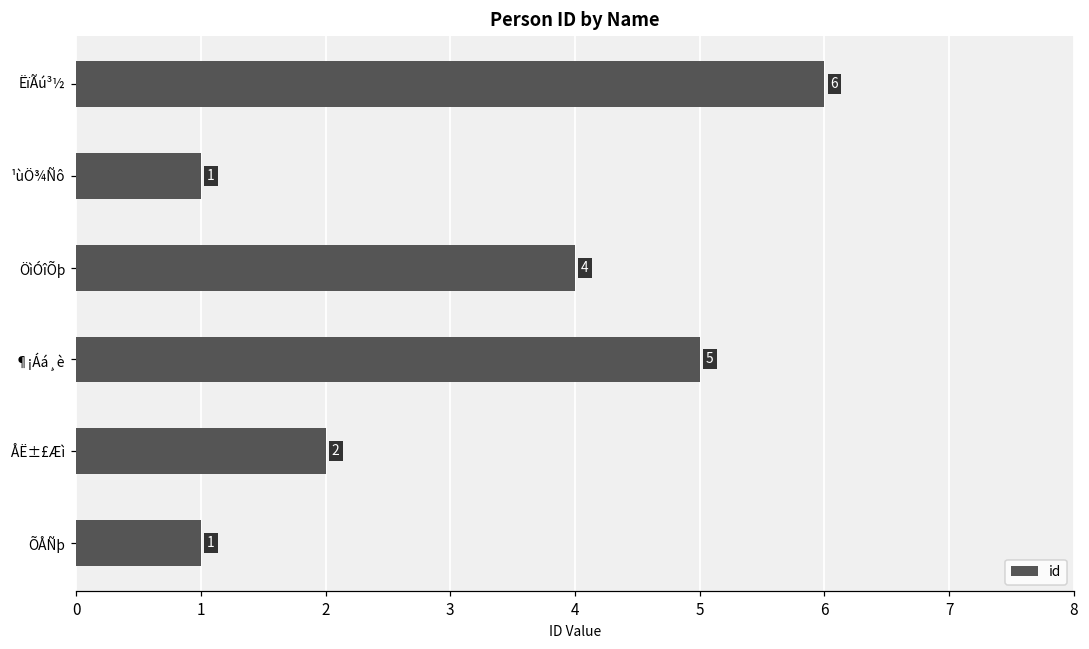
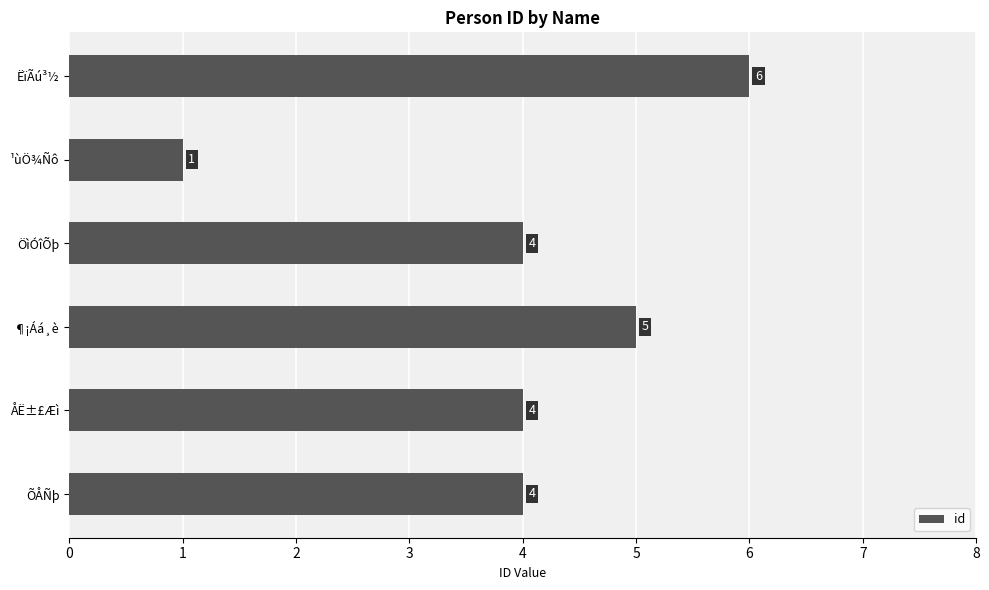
  {
-   "ÅË±£Æì": 2,
-   "ÕÅÑþ": 1
+   "ÅË±£Æì": 4,
+   "ÕÅÑþ": 4
  }
